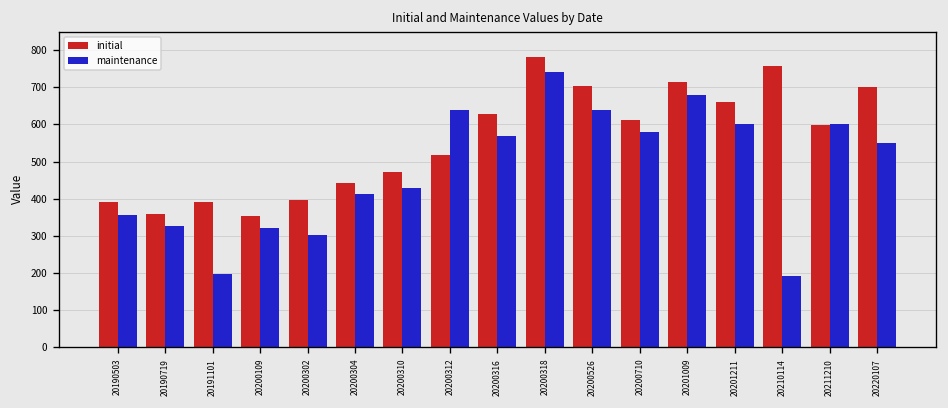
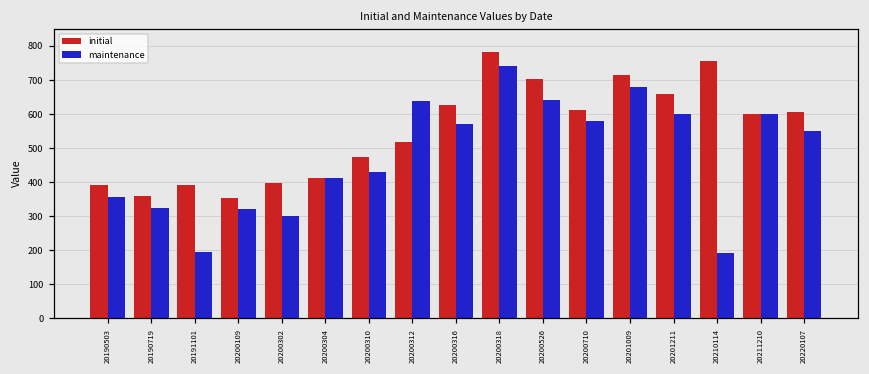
  {
    "initial": {
      "20190503": 390,
      "20190719": 360,
      "20191101": 390,
      "20200109": 350,
      "20200302": 400,
-     "20200304": 440,
+     "20200304": 410,
      "20200310": 470,
      "20200312": 520,
      "20200316": 630,
      "20200318": 780,
      "20200526": 700,
      "20200710": 610,
      "20201009": 720,
      "20201211": 660,
      "20210114": 760,
      "20211210": 600,
-     "20220107": 700
+     "20220107": 610
    },
    "maintenance": {
      "20190503": 360,
      "20190719": 330,
      "20191101": 200,
      "20200109": 320,
      "20200302": 300,
      "20200304": 410,
      "20200310": 430,
      "20200312": 640,
      "20200316": 570,
      "20200318": 740,
      "20200526": 640,
      "20200710": 580,
      "20201009": 680,
      "20201211": 600,
      "20210114": 190,
      "20211210": 600,
      "20220107": 550
    }
  }
